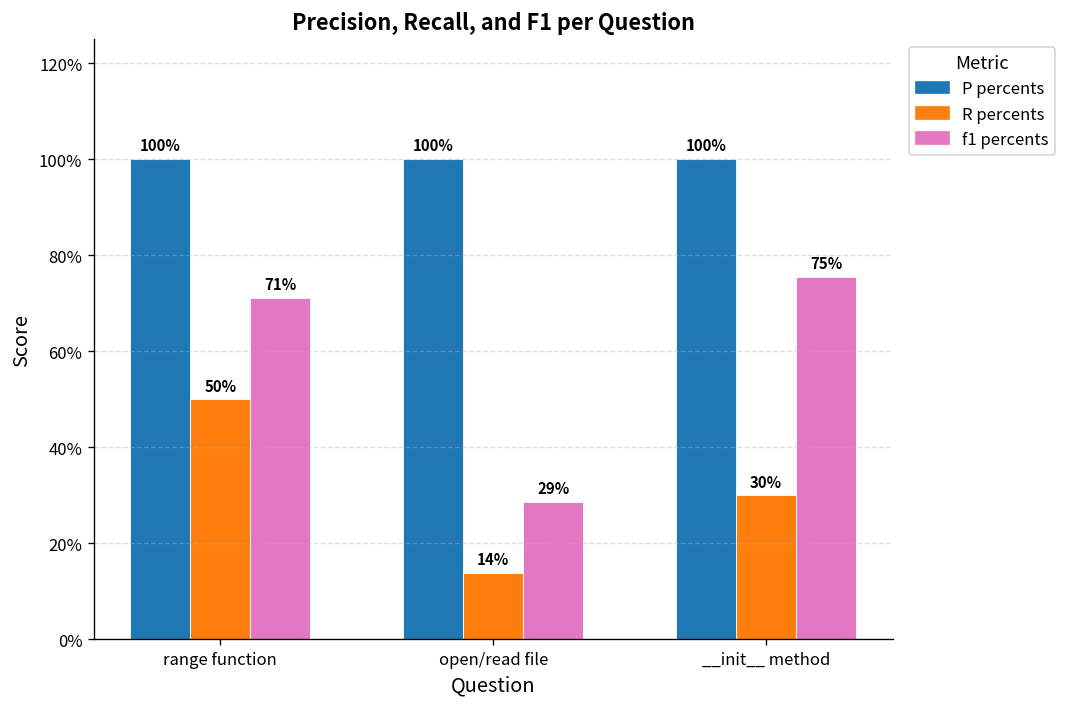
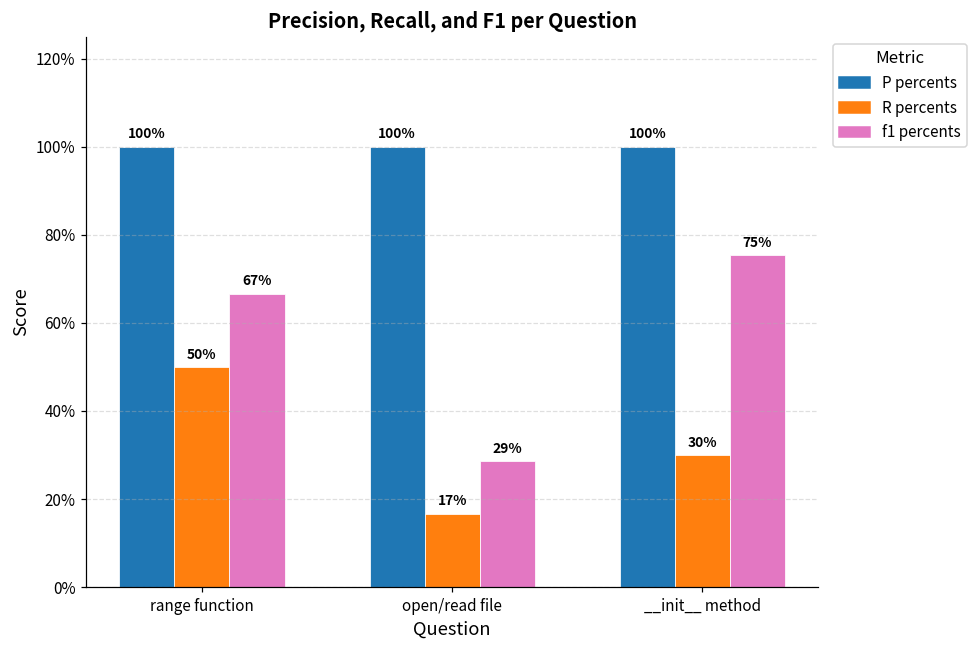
  {
    "P percents": {
      "range function": "100%",
      "open/read file": "100%",
      "__init__ method": "100%"
    },
    "R percents": {
      "range function": "50%",
-     "open/read file": "14%",
+     "open/read file": "17%",
      "__init__ method": "30%"
    },
    "f1 percents": {
-     "range function": "71%",
+     "range function": "67%",
      "open/read file": "29%",
      "__init__ method": "75%"
    }
  }
